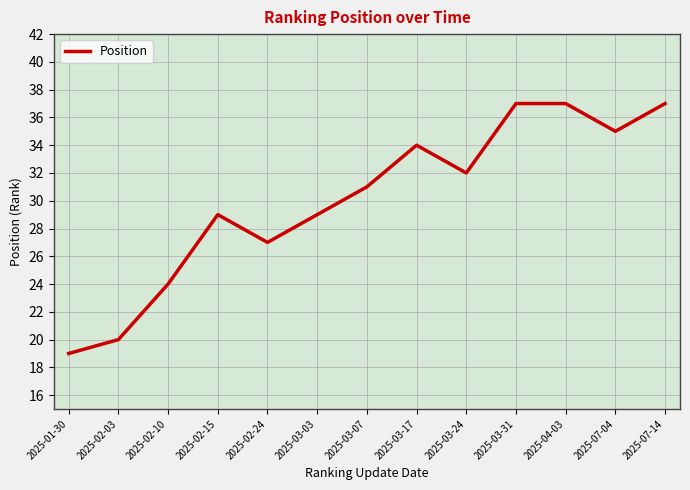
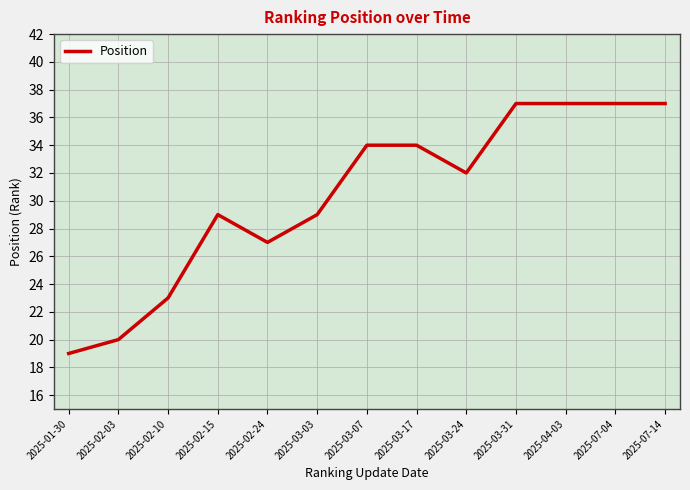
  {
    "2025-01-30": 19,
    "2025-02-03": 20,
-   "2025-02-10": 24,
+   "2025-02-10": 23,
    "2025-02-15": 29,
    "2025-02-24": 27,
    "2025-03-03": 29,
-   "2025-03-07": 31,
+   "2025-03-07": 34,
    "2025-03-17": 34,
    "2025-03-24": 32,
    "2025-03-31": 37,
    "2025-04-03": 37,
-   "2025-07-04": 35,
+   "2025-07-04": 37,
    "2025-07-14": 37
  }
